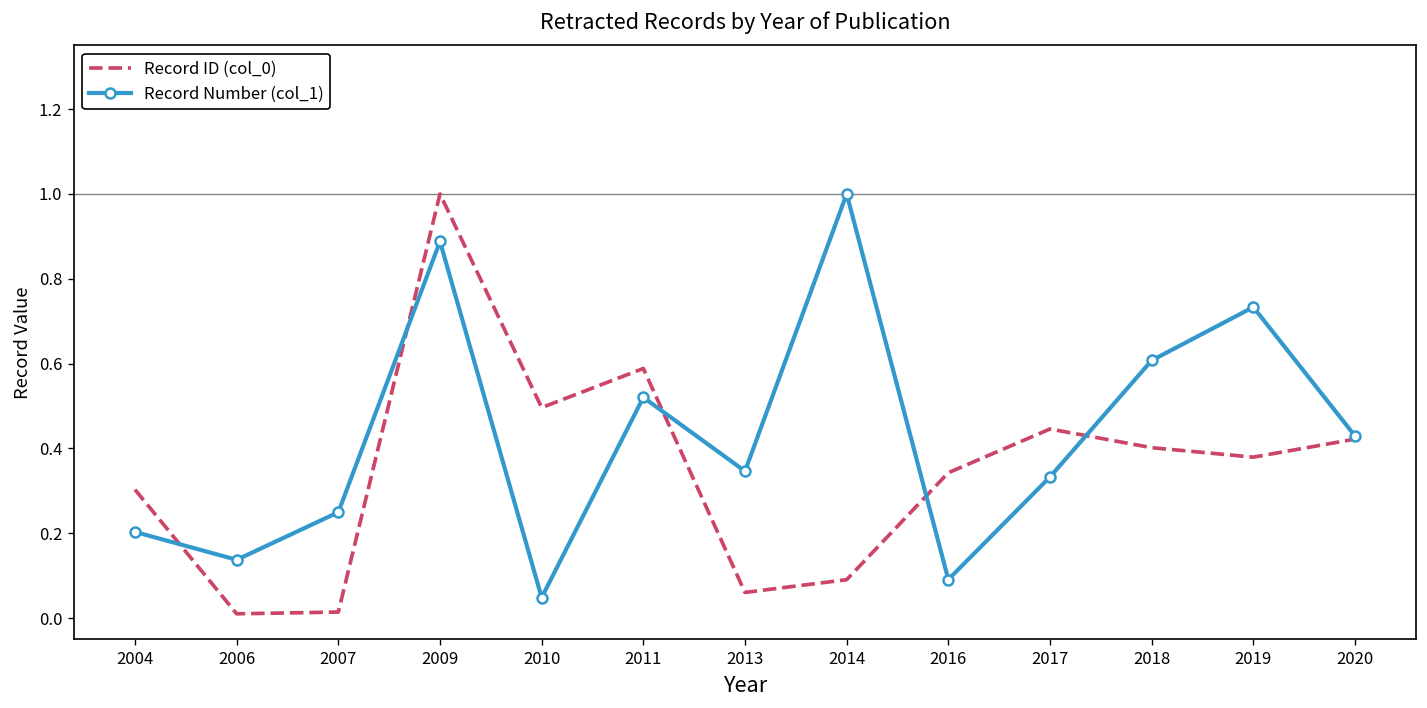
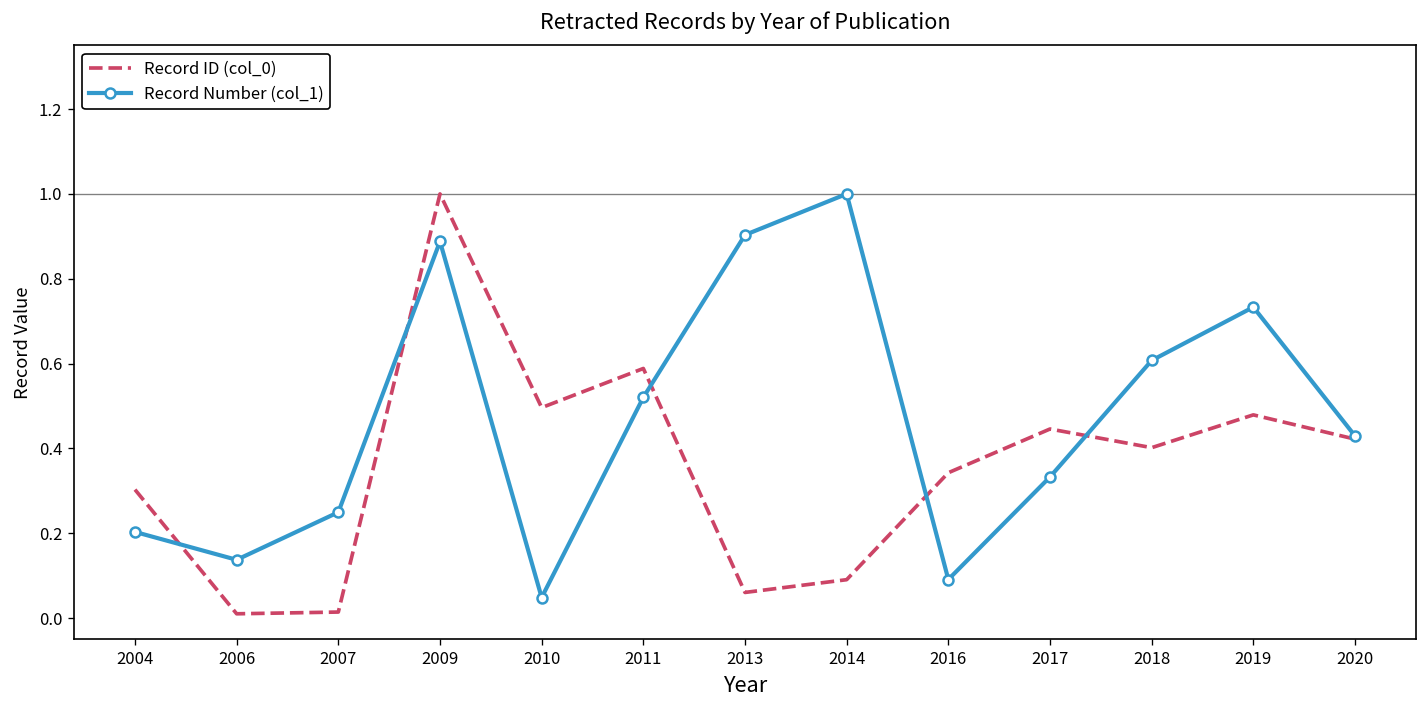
  {
    "Record ID (col_0)": {
      "2004": 0.30,
      "2006": 0.01,
      "2007": 0.01,
      "2009": 1.00,
      "2010": 0.50,
      "2011": 0.59,
      "2013": 0.06,
      "2014": 0.09,
      "2016": 0.34,
      "2017": 0.45,
      "2018": 0.40,
-     "2019": 0.38,
+     "2019": 0.48,
      "2020": 0.42
    },
    "Record Number (col_1)": {
      "2004": 0.20,
      "2006": 0.14,
      "2007": 0.25,
      "2009": 0.89,
      "2010": 0.05,
      "2011": 0.52,
-     "2013": 0.35,
+     "2013": 0.90,
      "2014": 1.00,
      "2016": 0.09,
      "2017": 0.33,
      "2018": 0.61,
      "2019": 0.73,
      "2020": 0.43
    }
  }
